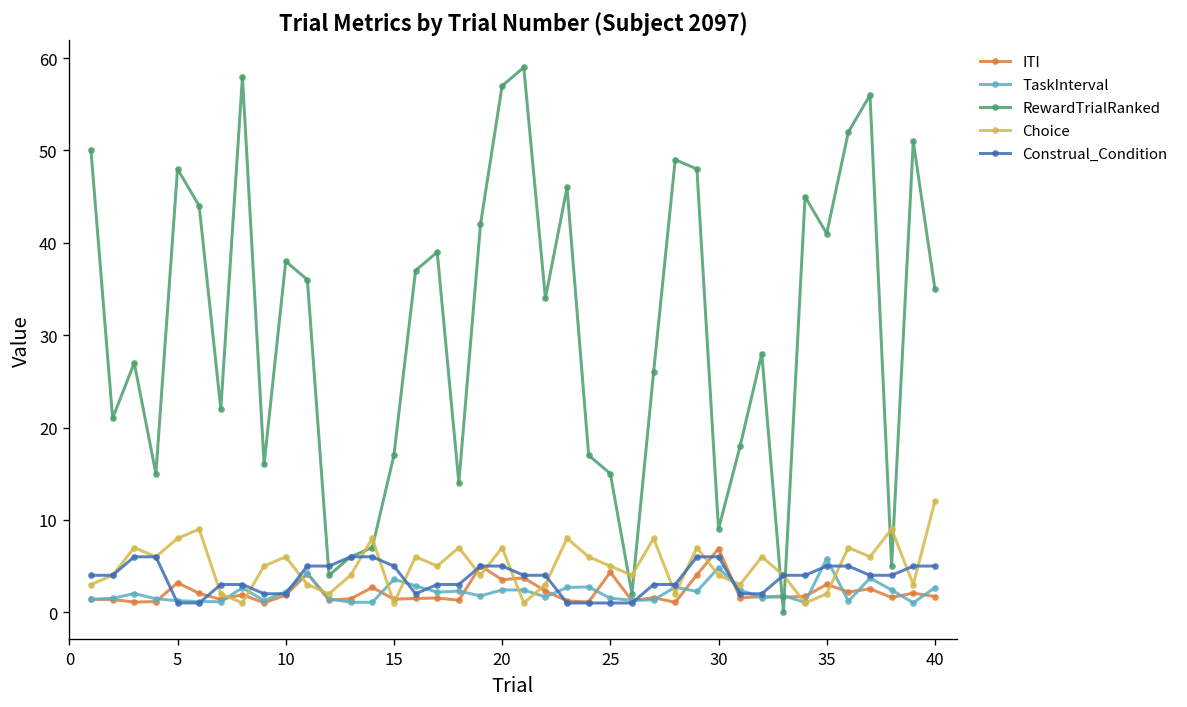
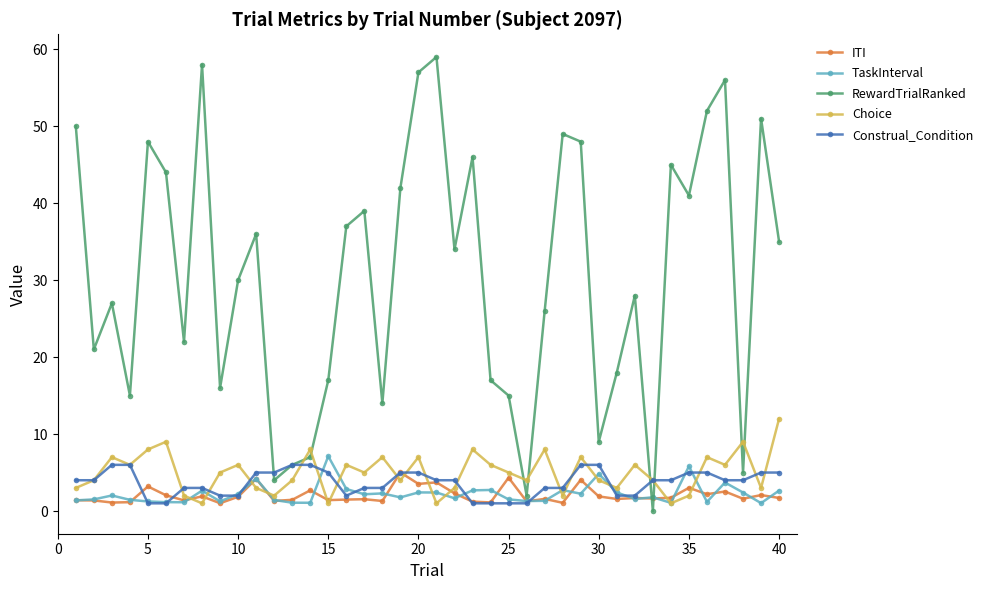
  {
    "ITI": {
      "5": 3,
      "15": 1,
      "20": 4,
      "25": 4,
-     "30": 7,
+     "30": 2,
      "35": 3,
      "40": 2
    },
    "TaskInterval": {
-     "15": 4,
+     "15": 7,
      "20": 2,
      "25": 2,
      "30": 5,
      "35": 6,
      "40": 3
    },
    "RewardTrialRanked": {
      "5": 48,
-     "10": 38,
+     "10": 30,
      "15": 17,
      "20": 57,
      "25": 15,
      "30": 9,
      "35": 41,
      "40": 35
    },
    "Choice": {
      "5": 8,
      "10": 6,
      "15": 1,
      "20": 7,
      "25": 5,
      "30": 4,
      "35": 2,
      "40": 12
    },
    "Construal_Condition": {
      "15": 5,
      "20": 5,
      "25": 1,
      "30": 6,
      "35": 5,
      "40": 5
    }
  }
